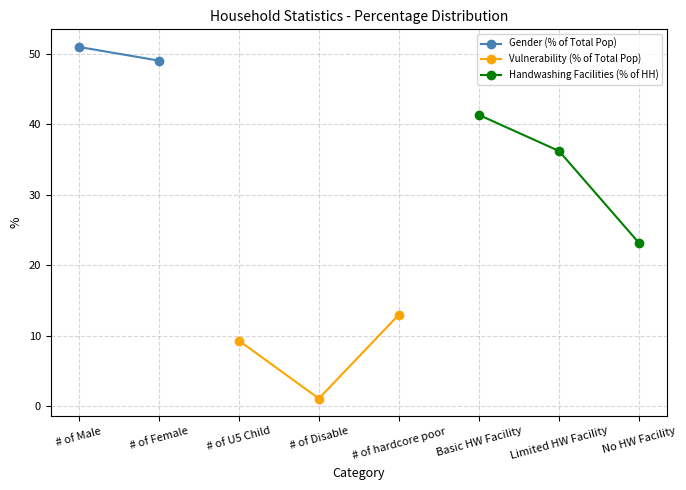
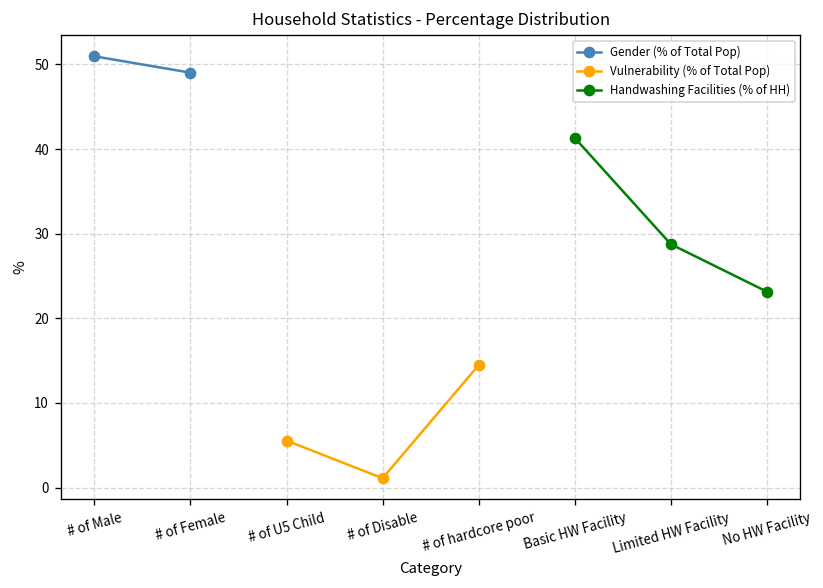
  {
    "Gender (% of Total Pop)": {
      "# of Male": 51,
      "# of Female": 49
    },
    "Vulnerability (% of Total Pop)": {
-     "# of U5 Child": 9,
+     "# of U5 Child": 6,
      "# of Disable": 1,
-     "# of hardcore poor": 13
+     "# of hardcore poor": 14
    },
    "Handwashing Facilities (% of HH)": {
      "Basic HW Facility": 41,
-     "Limited HW Facility": 36,
+     "Limited HW Facility": 29,
      "No HW Facility": 23
    }
  }
